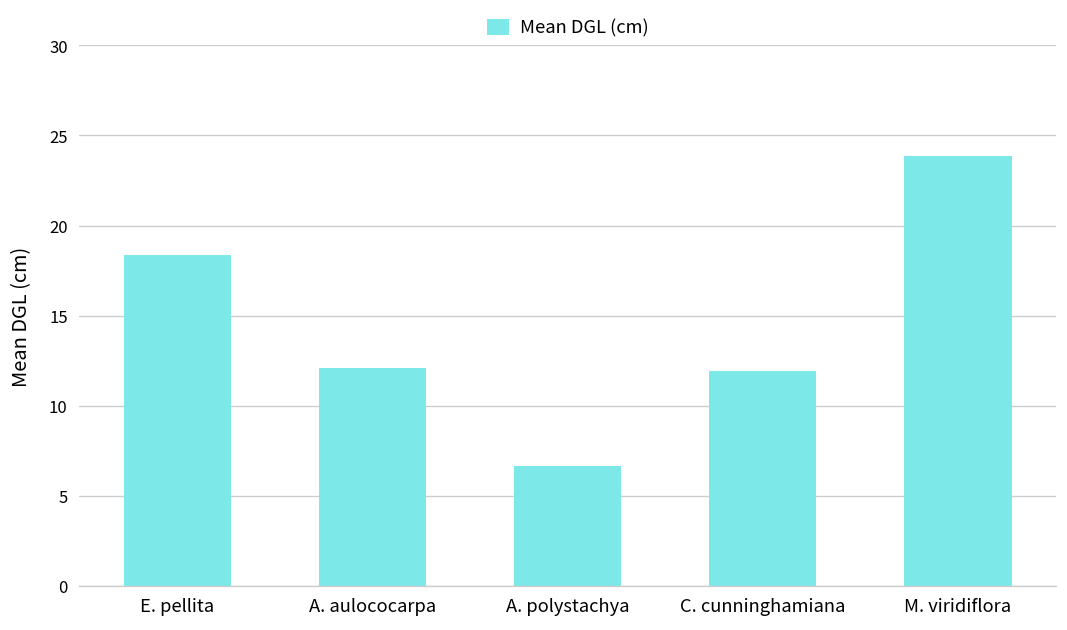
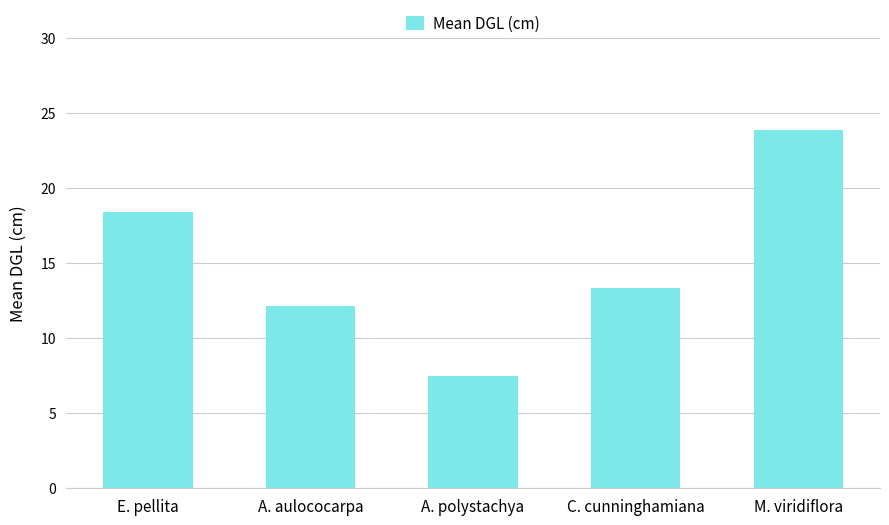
  {
    "E. pellita": 18.4,
    "A. aulococarpa": 12.1,
-   "A. polystachya": 6.7,
-   "C. cunninghamiana": 11.9,
+   "A. polystachya": 7.5,
+   "C. cunninghamiana": 13.4,
    "M. viridiflora": 23.9
  }
